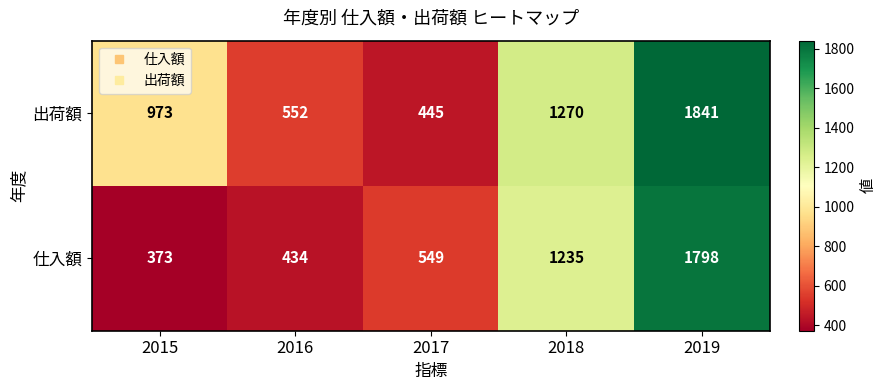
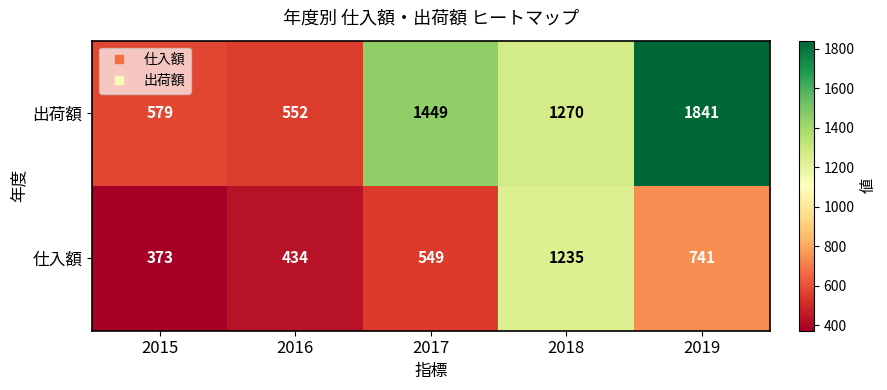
  {
    "出荷額": {
-     "2015": 973,
+     "2015": 579,
      "2016": 552,
-     "2017": 445,
+     "2017": 1449,
      "2018": 1270,
      "2019": 1841
    },
    "仕入額": {
      "2015": 373,
      "2016": 434,
      "2017": 549,
      "2018": 1235,
-     "2019": 1798
+     "2019": 741
    }
  }
